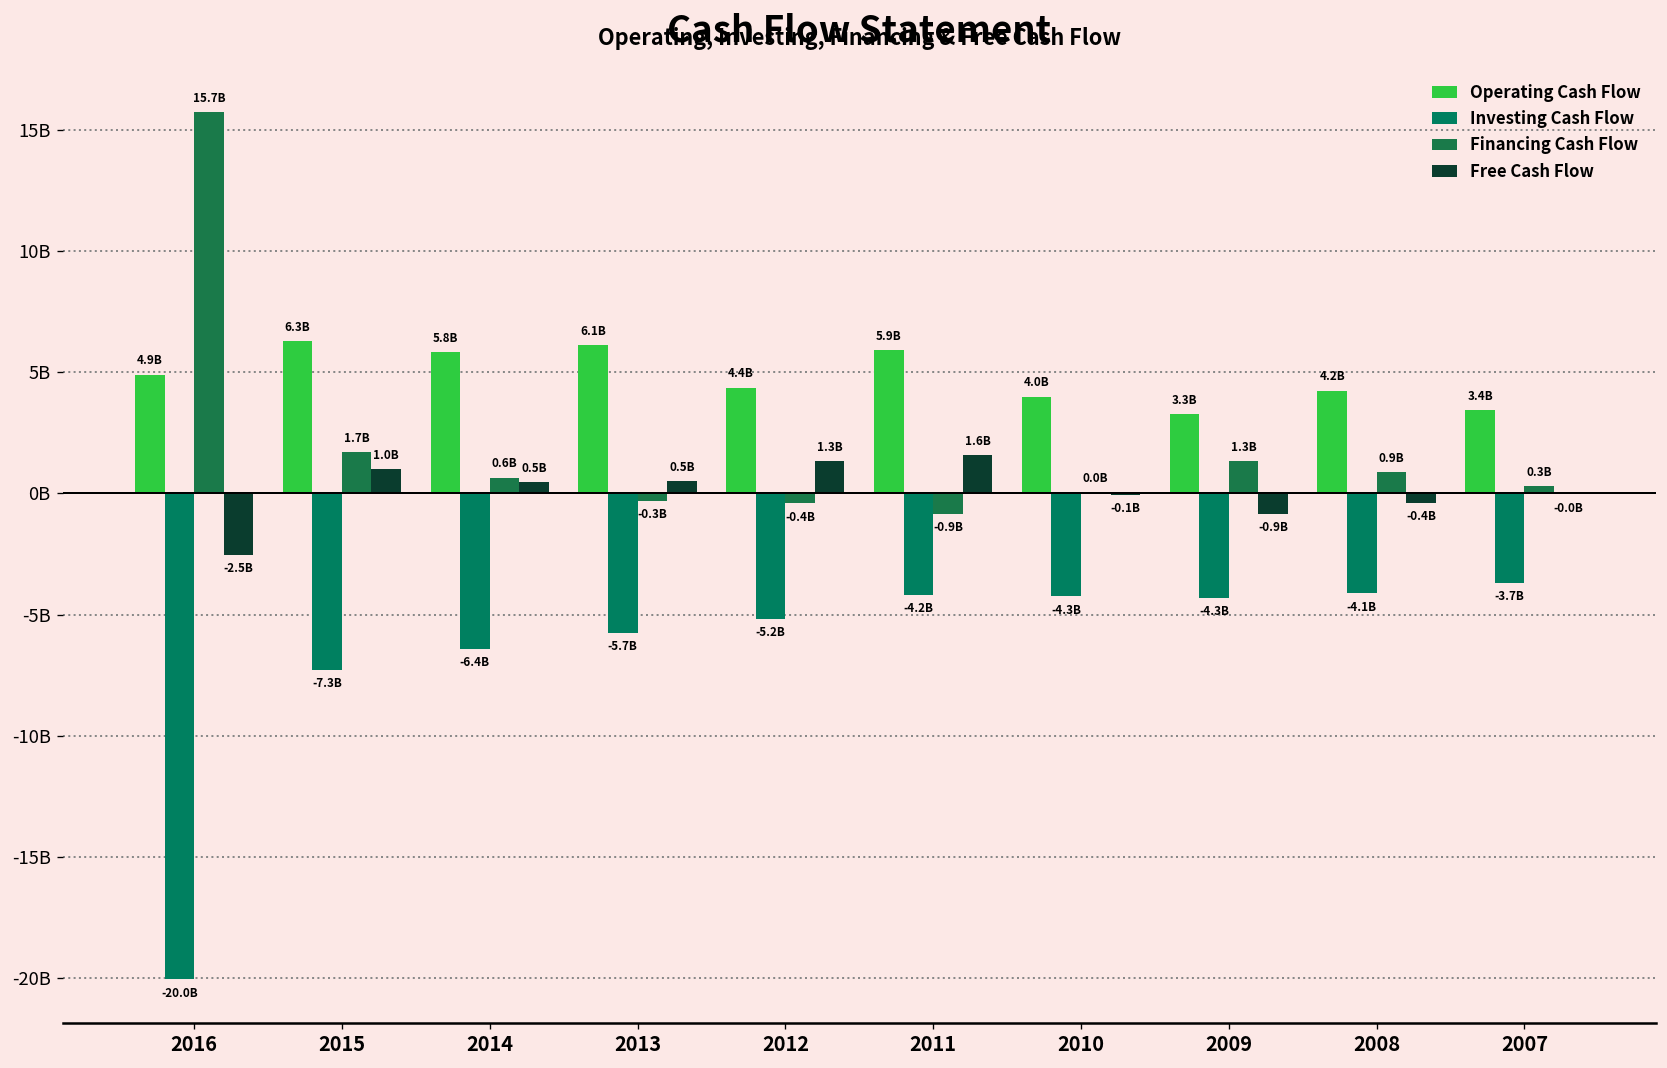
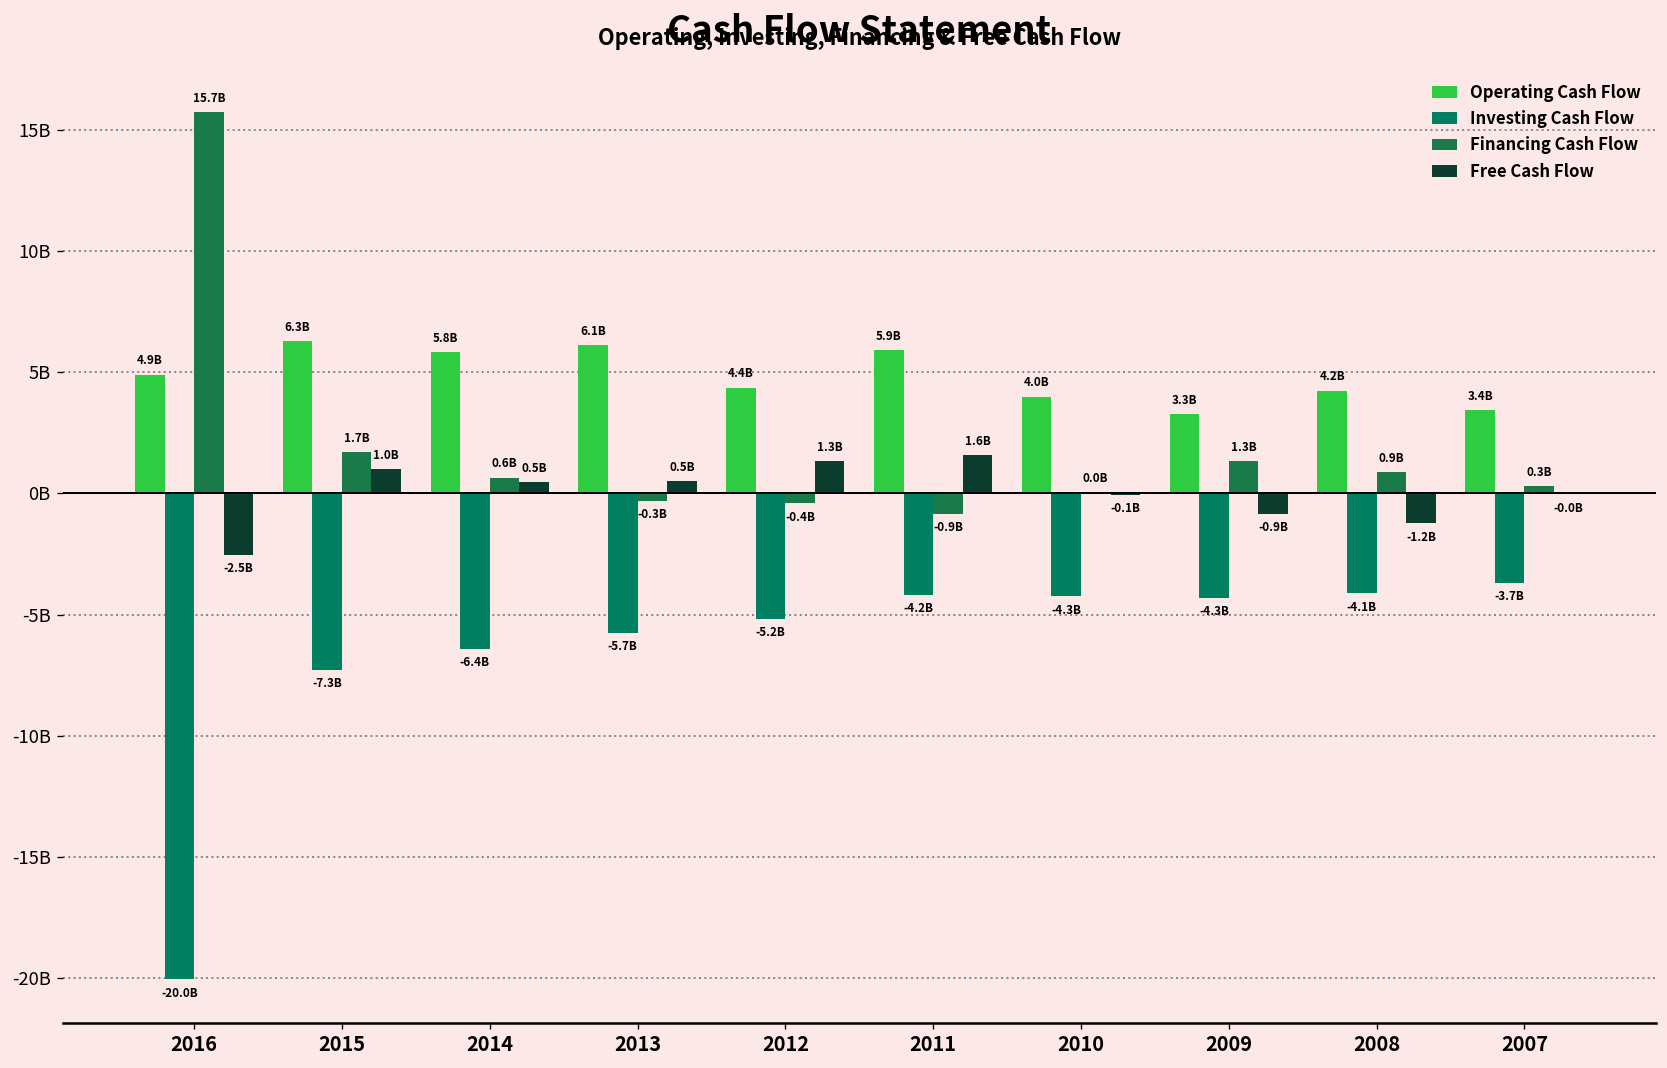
  {
    "Operating Cash Flow": {
      "2016": "4.9B",
      "2015": "6.3B",
      "2014": "5.8B",
      "2013": "6.1B",
      "2012": "4.4B",
      "2011": "5.9B",
      "2010": "4.0B",
      "2009": "3.3B",
      "2008": "4.2B",
      "2007": "3.4B"
    },
    "Free Cash Flow": {
      "2016": "-2.5B",
      "2015": "1.0B",
      "2014": "0.5B",
      "2013": "0.5B",
      "2012": "1.3B",
      "2011": "1.6B",
      "2010": "-0.1B",
      "2009": "-0.9B",
-     "2008": "-0.4B",
+     "2008": "-1.2B",
      "2007": "-0.0B"
    }
  }
